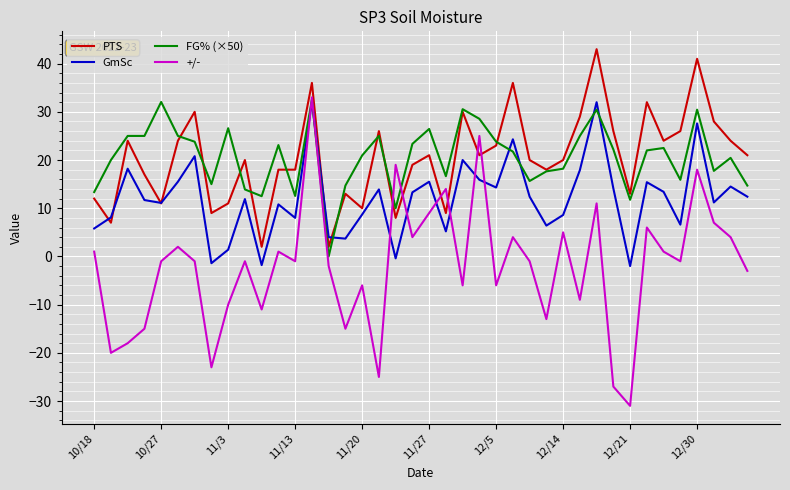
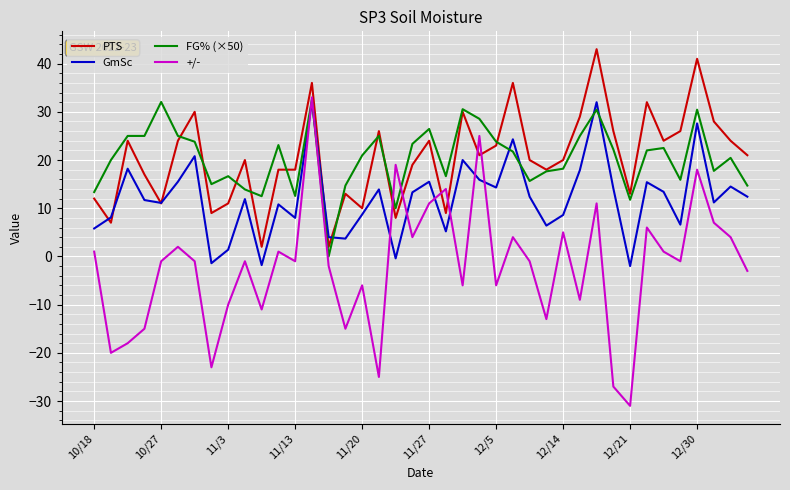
  {
    "PTS": {
      "10/18": 12,
      "11/3": 11,
      "11/13": 18,
      "11/20": 10,
-     "11/27": 21,
+     "11/27": 24,
      "12/5": 23,
      "12/14": 20,
      "12/21": 13,
      "12/30": 41
    },
    "GmSc": {
      "10/18": 6,
      "11/3": 1,
      "11/13": 8,
      "11/20": 9,
      "11/27": 16,
      "12/5": 14,
      "12/14": 9,
      "12/21": -2,
      "12/30": 28
    },
    "FG% (×50)": {
      "10/18": 13,
      "10/27": 32,
-     "11/3": 27,
+     "11/3": 17,
      "11/13": 13,
      "11/20": 21,
      "11/27": 26,
      "12/5": 24,
      "12/14": 18,
      "12/21": 12,
      "12/30": 30
    },
    "+/-": {
      "10/18": 1,
      "10/27": -1,
      "11/3": -10,
      "11/13": -1,
      "11/20": -6,
-     "11/27": 9,
+     "11/27": 11,
      "12/5": -6,
      "12/14": 5,
      "12/21": -31,
      "12/30": 18
    }
  }
